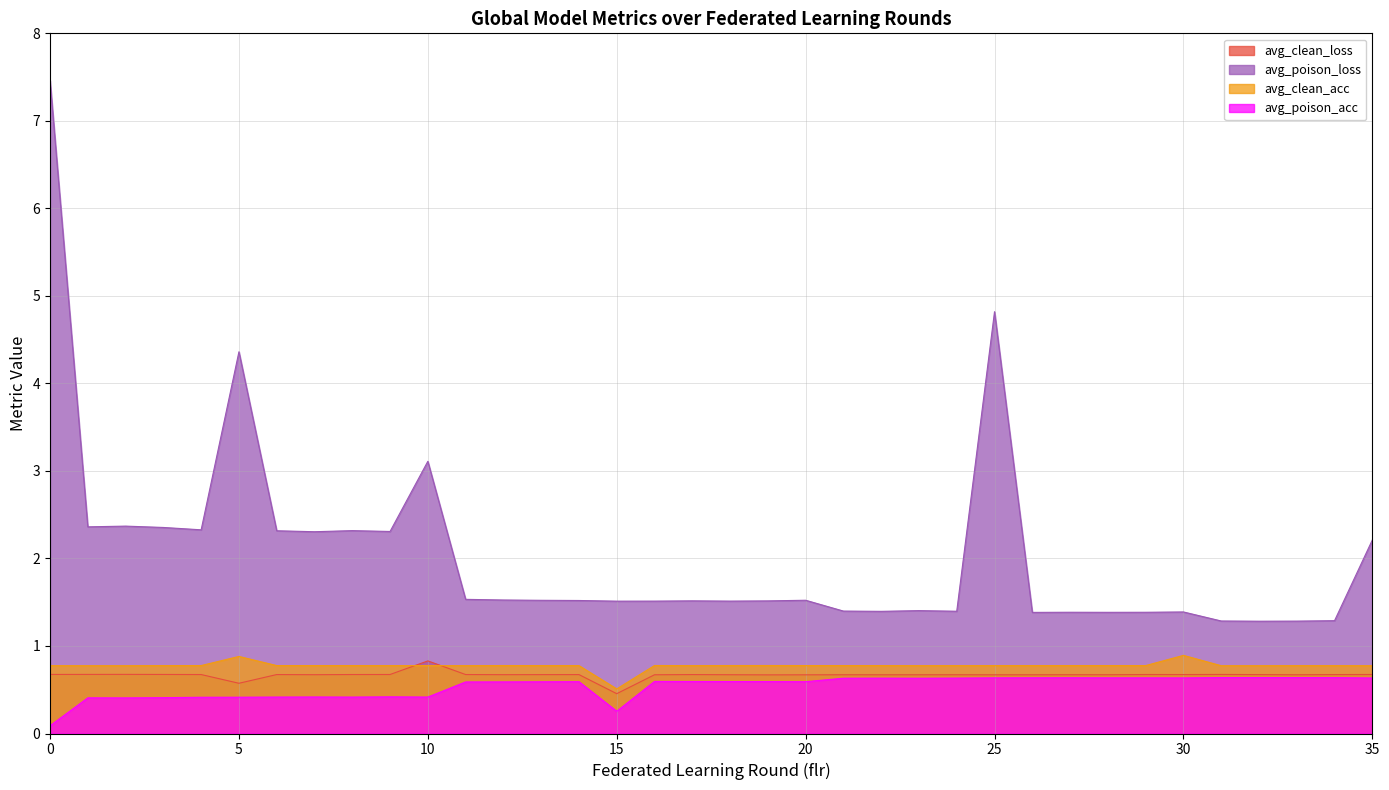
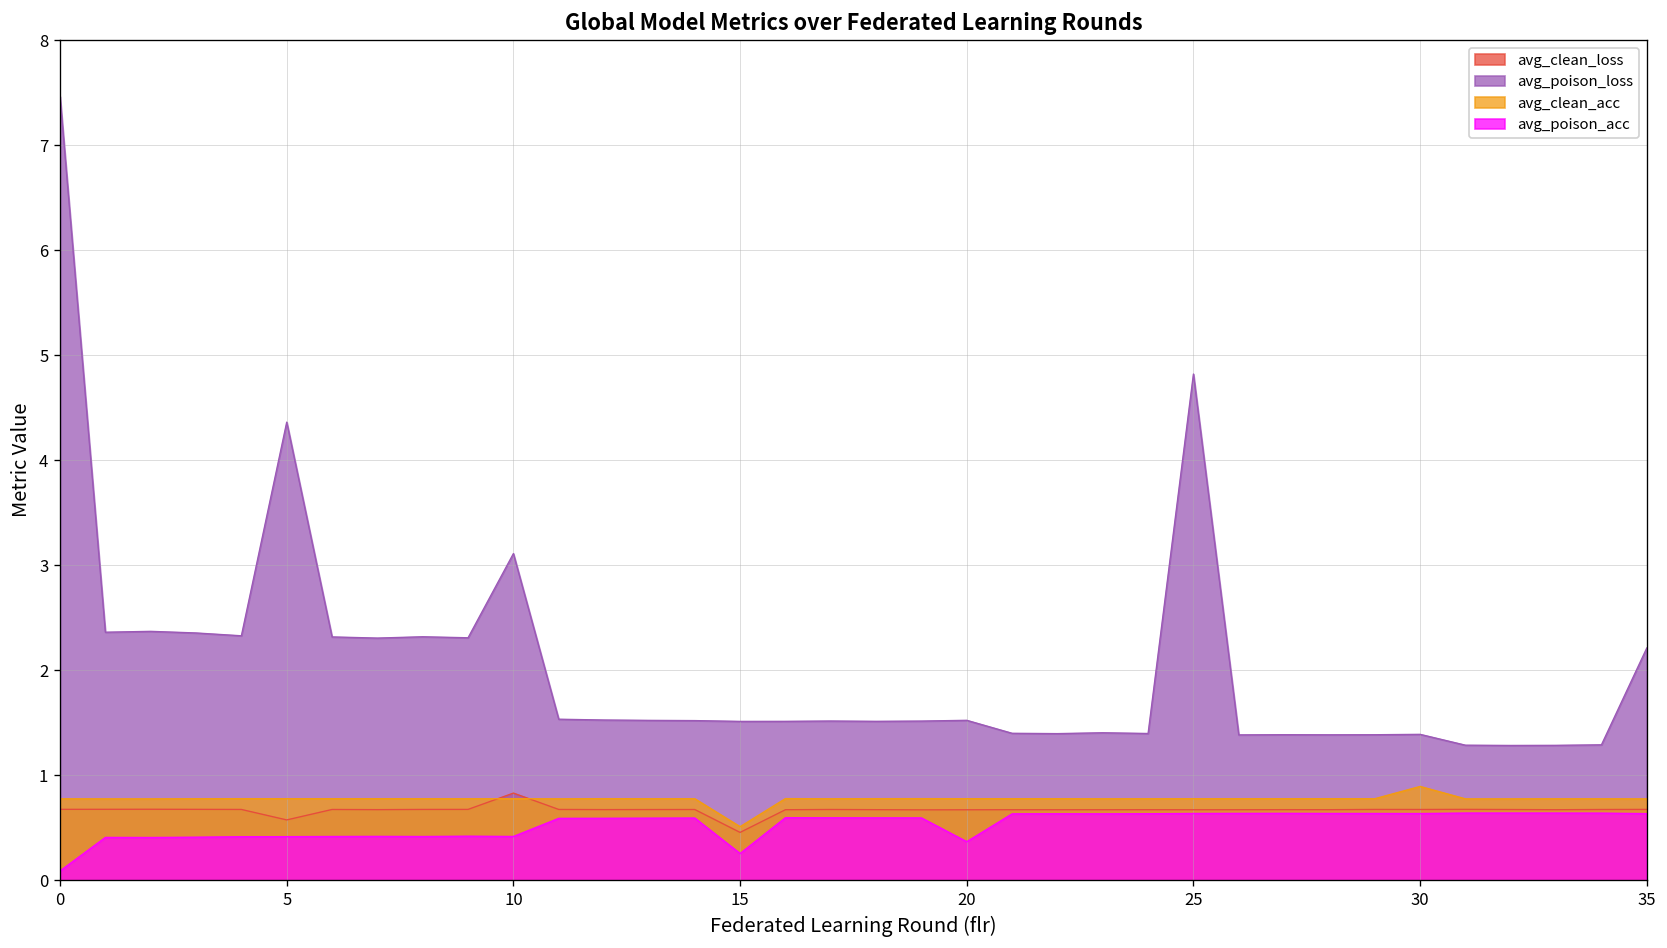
  {
    "avg_clean_loss": {
      "0": 0.7,
      "5": 0.6,
      "10": 0.8,
      "15": 0.5,
      "20": 0.7,
      "25": 0.7,
      "30": 0.7,
      "35": 0.7
    },
    "avg_poison_loss": {
      "0": 7.5,
      "5": 4.4,
      "10": 3.1,
      "15": 1.5,
      "20": 1.5,
      "25": 4.8,
      "30": 1.4,
      "35": 2.2
    },
    "avg_clean_acc": {
      "0": 0.8,
-     "5": 0.9,
+     "5": 0.8,
      "10": 0.8,
      "15": 0.5,
      "20": 0.8,
      "25": 0.8,
      "30": 0.9,
      "35": 0.8
    },
    "avg_poison_acc": {
      "0": 0.1,
      "5": 0.4,
      "10": 0.4,
      "15": 0.3,
-     "20": 0.6,
+     "20": 0.4,
      "25": 0.6,
      "30": 0.6,
      "35": 0.6
    }
  }
